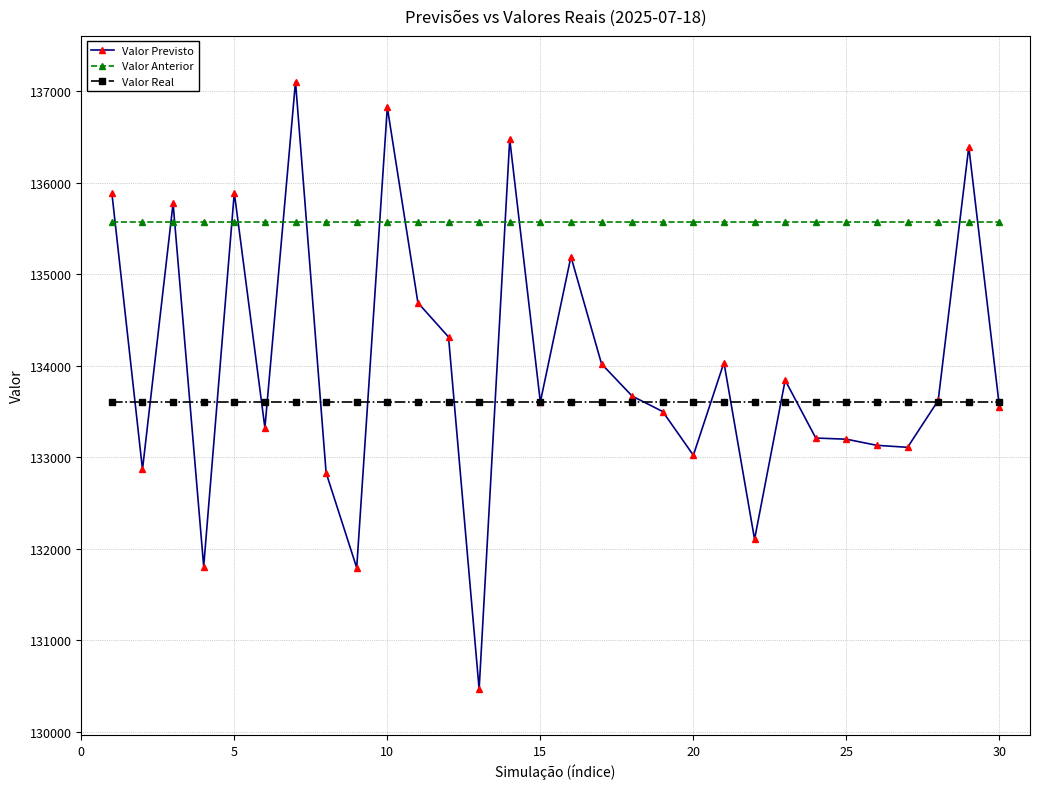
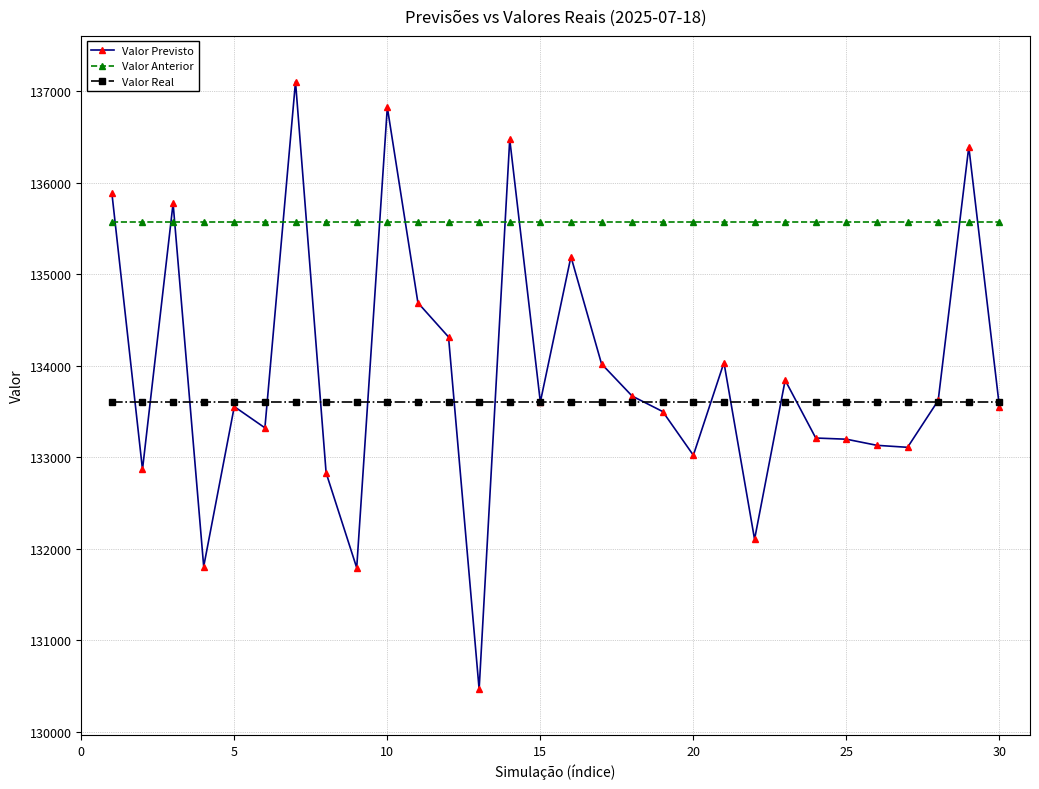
  {
    "Valor Previsto": {
-     "5": 135900,
+     "5": 133600,
      "10": 136800,
      "20": 133000,
      "25": 133200,
      "30": 133600
    },
    "Valor Anterior": {
      "5": 135600,
      "10": 135600,
      "15": 135600,
      "20": 135600,
      "25": 135600,
      "30": 135600
    },
    "Valor Real": {
      "5": 133600,
      "10": 133600,
      "20": 133600,
      "25": 133600,
      "30": 133600
    }
  }
